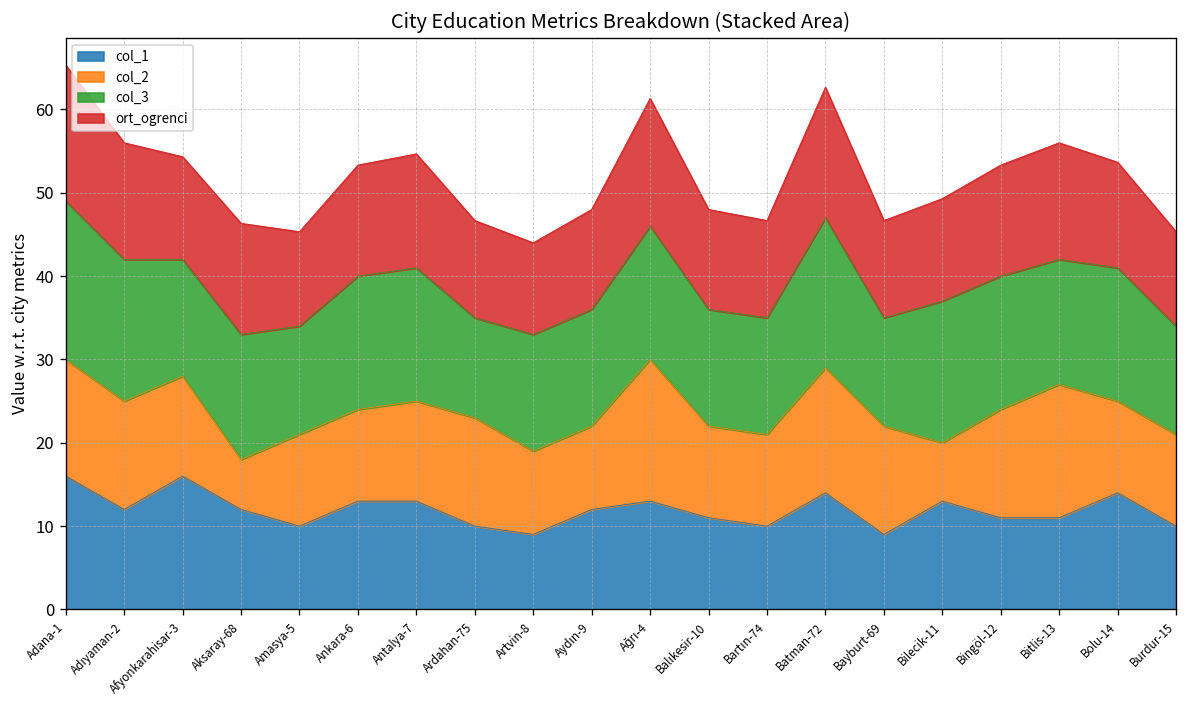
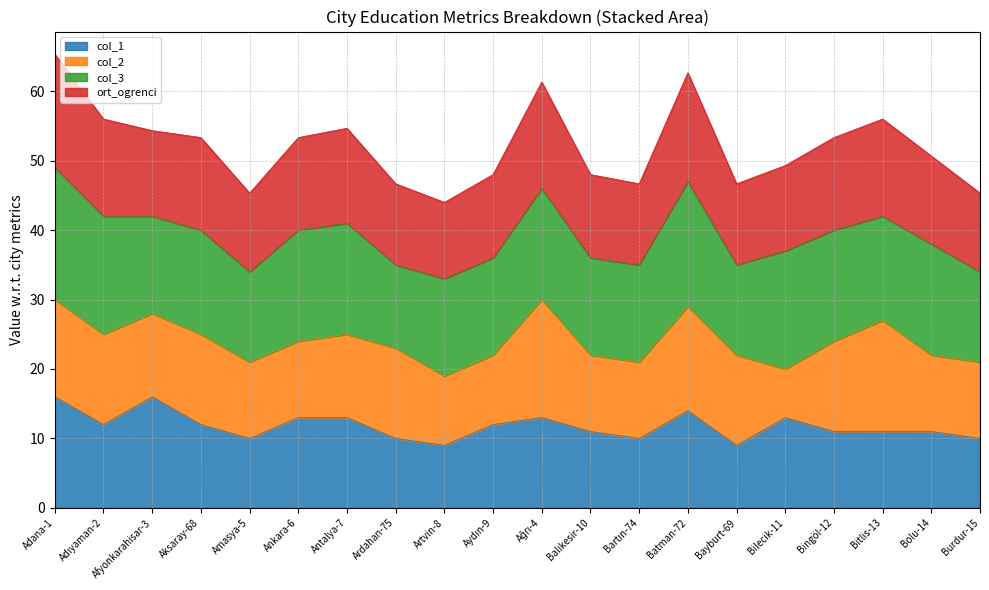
  {
    "col_1": {
      "Adana-1": 16,
      "Adıyaman-2": 12,
      "Afyonkarahisar-3": 16,
      "Aksaray-68": 12,
      "Amasya-5": 10,
      "Ankara-6": 13,
      "Antalya-7": 13,
      "Ardahan-75": 10,
      "Artvin-8": 9,
      "Aydın-9": 12,
      "Ağrı-4": 13,
      "Balıkesir-10": 11,
      "Bartın-74": 10,
      "Batman-72": 14,
      "Bayburt-69": 9,
      "Bilecik-11": 13,
      "Bingöl-12": 11,
      "Bitlis-13": 11,
-     "Bolu-14": 14,
+     "Bolu-14": 11,
      "Burdur-15": 10
    },
    "col_2": {
      "Adana-1": 14,
      "Adıyaman-2": 13,
      "Afyonkarahisar-3": 12,
-     "Aksaray-68": 6,
+     "Aksaray-68": 13,
      "Amasya-5": 11,
      "Ankara-6": 11,
      "Antalya-7": 12,
      "Ardahan-75": 13,
      "Artvin-8": 10,
      "Aydın-9": 10,
      "Ağrı-4": 17,
      "Balıkesir-10": 11,
      "Bartın-74": 11,
      "Batman-72": 15,
      "Bayburt-69": 13,
      "Bilecik-11": 7,
      "Bingöl-12": 13,
      "Bitlis-13": 16,
      "Bolu-14": 11,
      "Burdur-15": 11
    },
    "col_3": {
      "Adana-1": 19,
      "Adıyaman-2": 17,
      "Afyonkarahisar-3": 14,
      "Aksaray-68": 15,
      "Amasya-5": 13,
      "Ankara-6": 16,
      "Antalya-7": 16,
      "Ardahan-75": 12,
      "Artvin-8": 14,
      "Aydın-9": 14,
      "Ağrı-4": 16,
      "Balıkesir-10": 14,
      "Bartın-74": 14,
      "Batman-72": 18,
      "Bayburt-69": 13,
      "Bilecik-11": 17,
      "Bingöl-12": 16,
      "Bitlis-13": 15,
      "Bolu-14": 16,
      "Burdur-15": 13
    },
    "ort_ogrenci": {
      "Adana-1": 16,
      "Adıyaman-2": 14,
      "Afyonkarahisar-3": 12,
      "Aksaray-68": 13,
      "Amasya-5": 11,
      "Ankara-6": 13,
      "Antalya-7": 14,
      "Ardahan-75": 12,
      "Artvin-8": 11,
      "Aydın-9": 12,
      "Ağrı-4": 15,
      "Balıkesir-10": 12,
      "Bartın-74": 12,
      "Batman-72": 16,
      "Bayburt-69": 12,
      "Bilecik-11": 12,
      "Bingöl-12": 13,
      "Bitlis-13": 14,
      "Bolu-14": 13,
      "Burdur-15": 11
    }
  }
